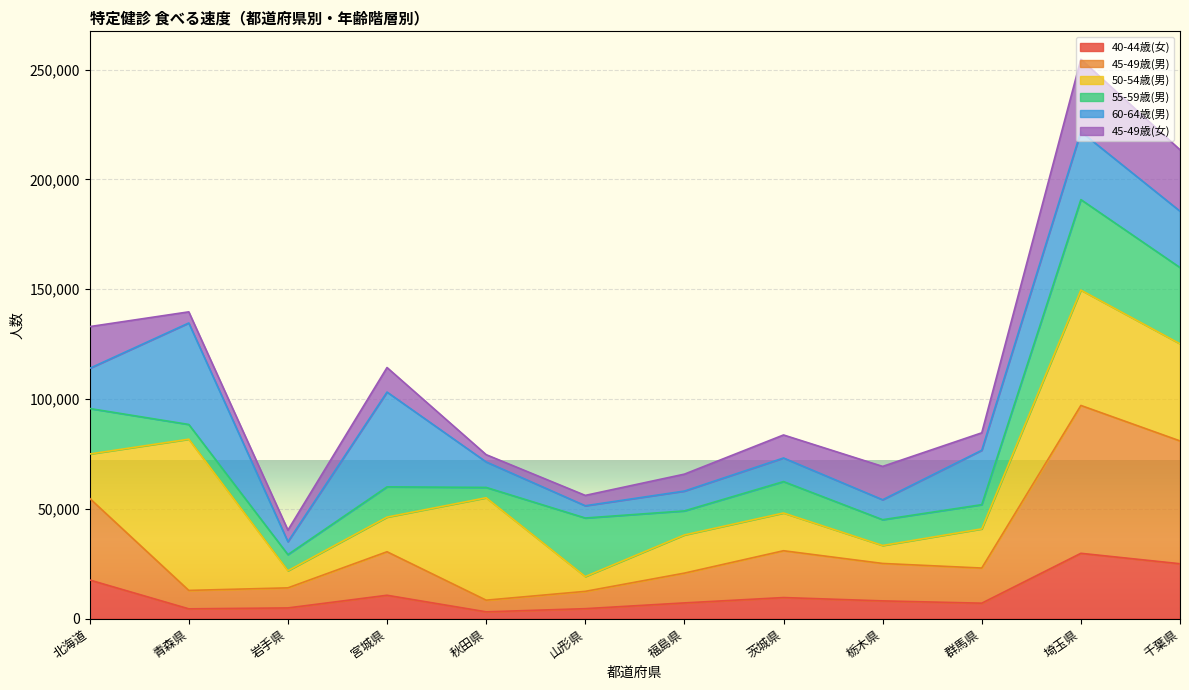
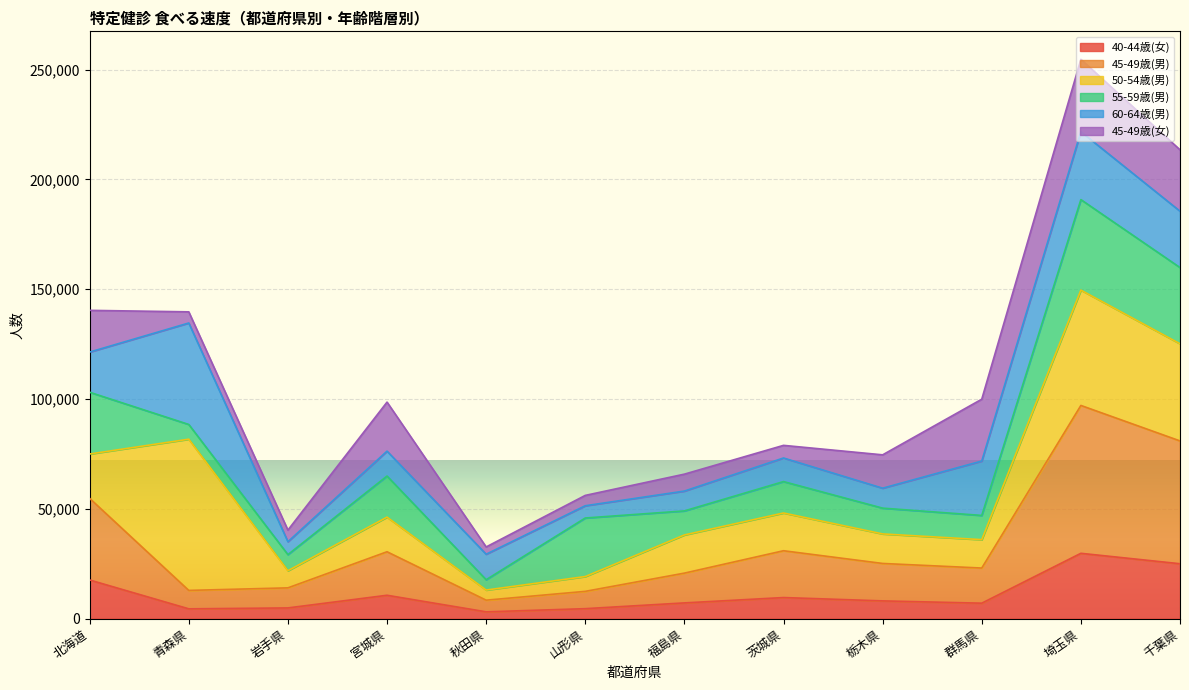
  {
    "50-54歳(男)": {
      "北海道": "20,000",
      "青森県": "69,000",
      "岩手県": "8,000",
      "宮城県": "16,000",
-     "秋田県": "47,000",
+     "秋田県": "5,000",
      "山形県": "7,000",
      "福島県": "17,000",
      "茨城県": "17,000",
-     "栃木県": "8,000",
-     "群馬県": "18,000",
+     "栃木県": "13,000",
+     "群馬県": "13,000",
      "埼玉県": "53,000",
      "千葉県": "44,000"
    },
    "55-59歳(男)": {
-     "北海道": "21,000",
+     "北海道": "28,000",
      "青森県": "7,000",
      "岩手県": "7,000",
-     "宮城県": "14,000",
+     "宮城県": "19,000",
      "秋田県": "5,000",
      "山形県": "27,000",
      "福島県": "11,000",
      "茨城県": "14,000",
      "栃木県": "12,000",
      "群馬県": "11,000",
      "埼玉県": "41,000",
      "千葉県": "35,000"
    },
    "60-64歳(男)": {
      "北海道": "18,000",
      "青森県": "46,000",
      "岩手県": "6,000",
-     "宮城県": "43,000",
+     "宮城県": "11,000",
      "秋田県": "12,000",
      "山形県": "6,000",
      "福島県": "9,000",
      "茨城県": "11,000",
      "栃木県": "9,000",
      "群馬県": "25,000",
      "千葉県": "26,000"
    },
    "45-49歳(女)": {
      "北海道": "19,000",
      "青森県": "5,000",
      "岩手県": "5,000",
-     "宮城県": "11,000",
+     "宮城県": "22,000",
      "秋田県": "3,000",
      "山形県": "5,000",
      "福島県": "8,000",
-     "茨城県": "10,000",
+     "茨城県": "6,000",
      "栃木県": "15,000",
-     "群馬県": "8,000",
+     "群馬県": "28,000",
      "千葉県": "28,000"
    }
  }
